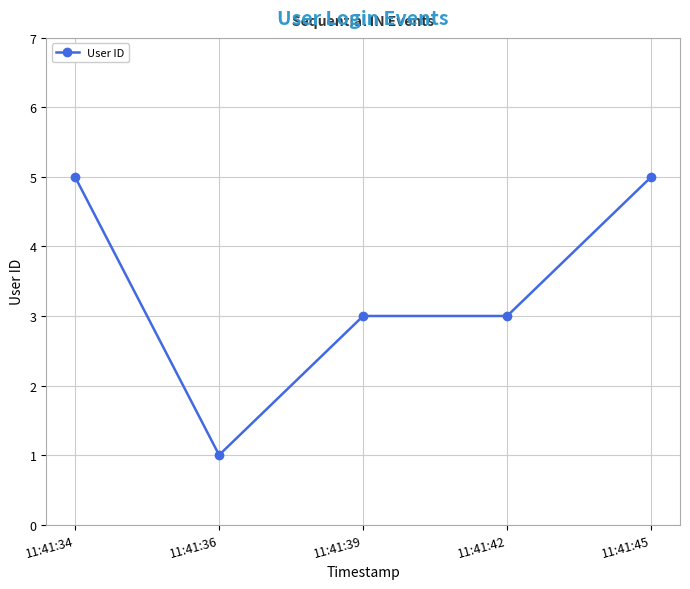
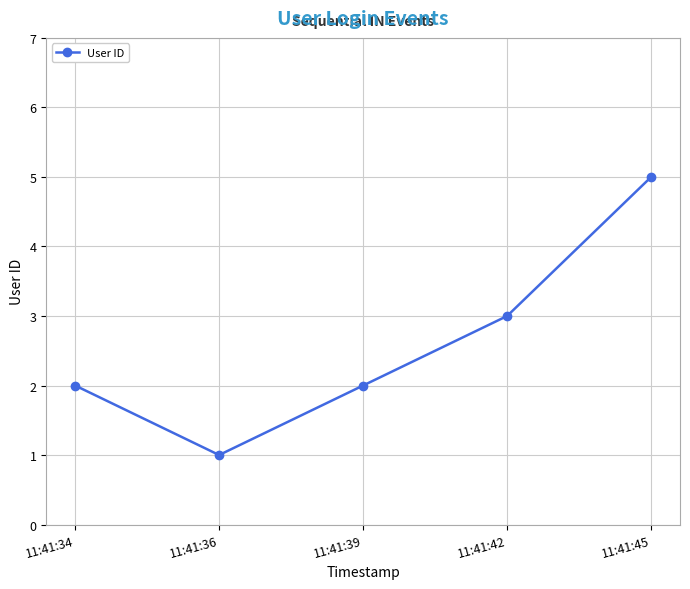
  {
-   "11:41:34": 5,
+   "11:41:34": 2,
    "11:41:36": 1,
-   "11:41:39": 3,
+   "11:41:39": 2,
    "11:41:42": 3,
    "11:41:45": 5
  }
